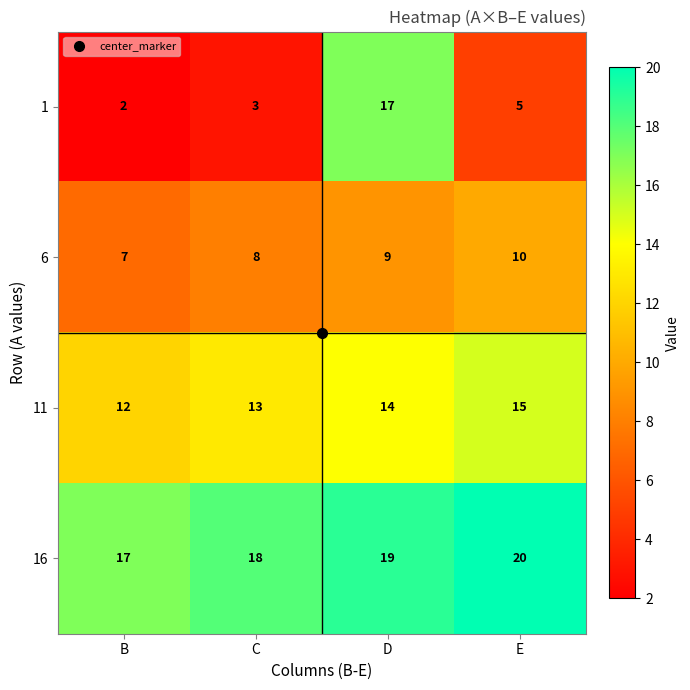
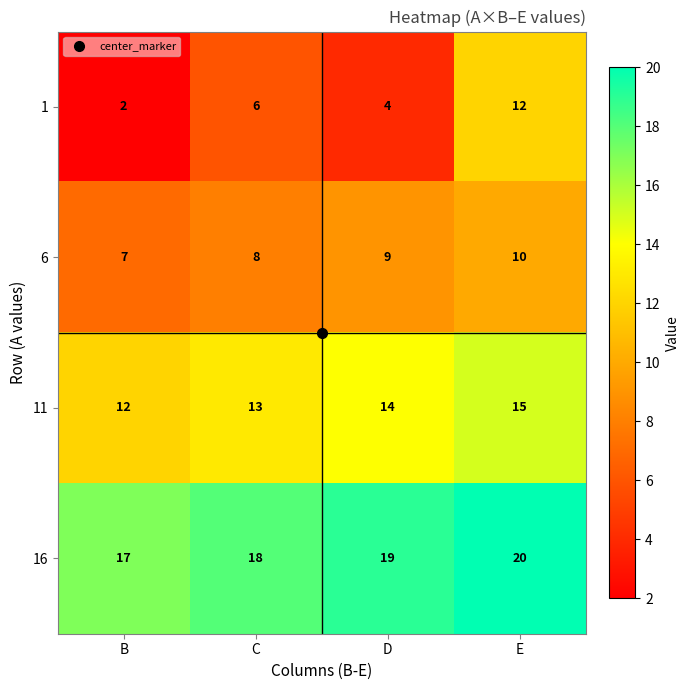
  {
    "1": {
      "B": 2,
-     "C": 3,
-     "D": 17,
-     "E": 5
+     "C": 6,
+     "D": 4,
+     "E": 12
    },
    "6": {
      "B": 7,
      "C": 8,
      "D": 9,
      "E": 10
    },
    "11": {
      "B": 12,
      "C": 13,
      "D": 14,
      "E": 15
    },
    "16": {
      "B": 17,
      "C": 18,
      "D": 19,
      "E": 20
    }
  }
